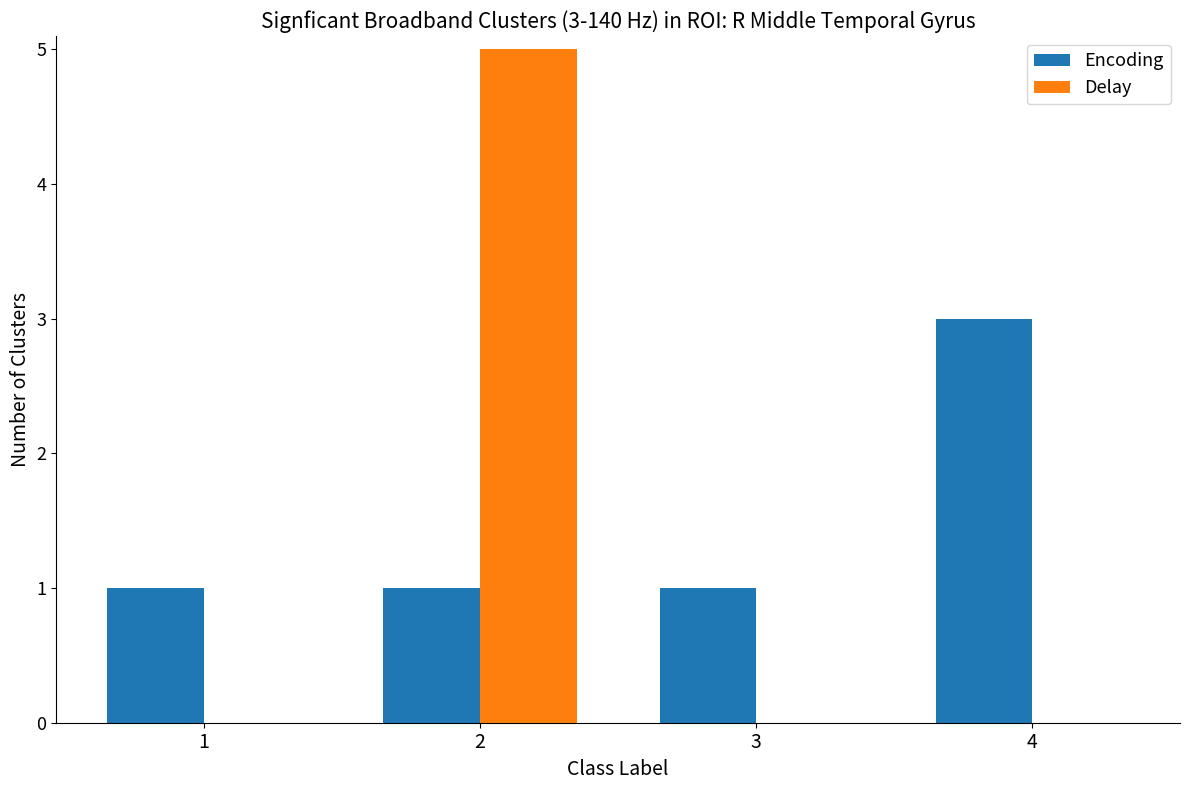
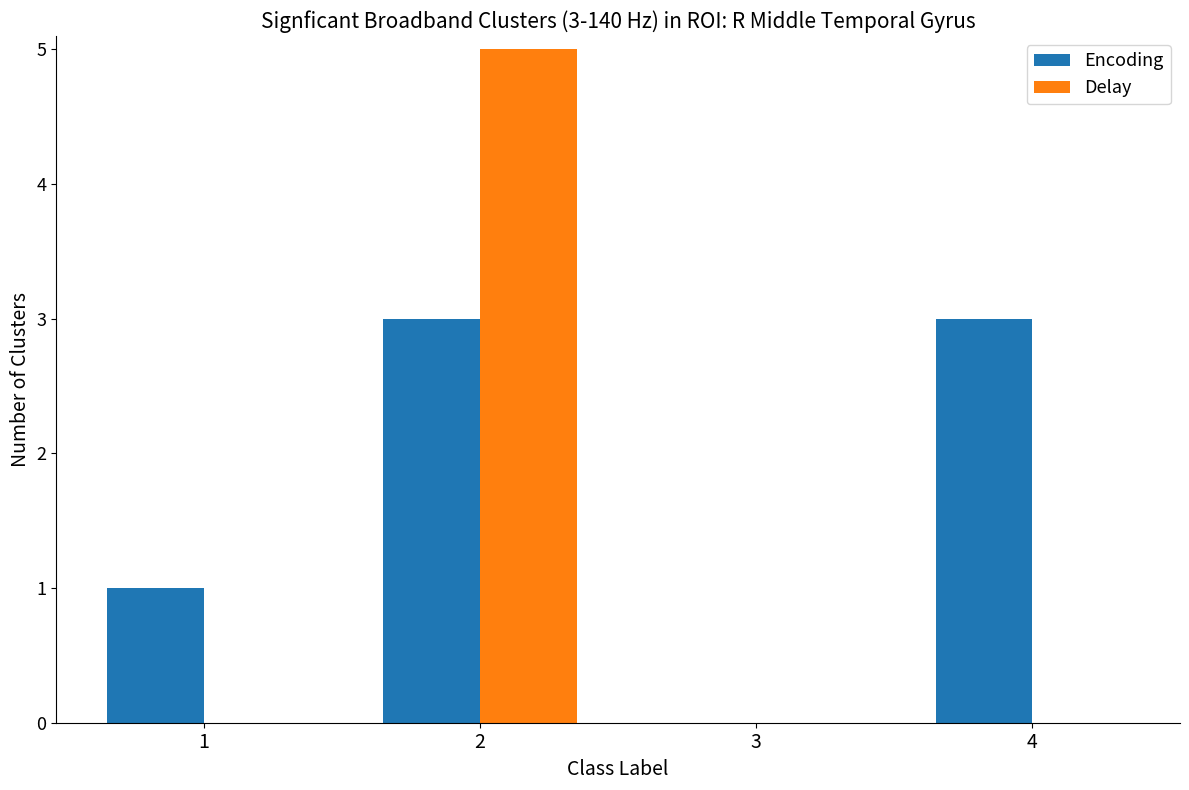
  {
    "Encoding": {
      "1": 1,
-     "2": 1,
-     "3": 1,
+     "2": 3,
+     "3": 0,
      "4": 3
    },
    "Delay": {
      "1": 0,
      "2": 5,
      "3": 0,
      "4": 0
    }
  }
